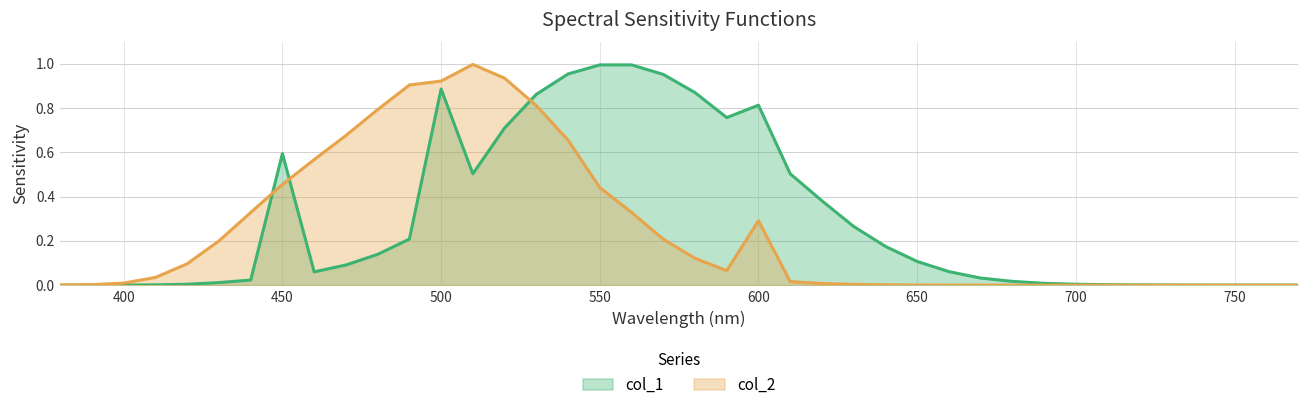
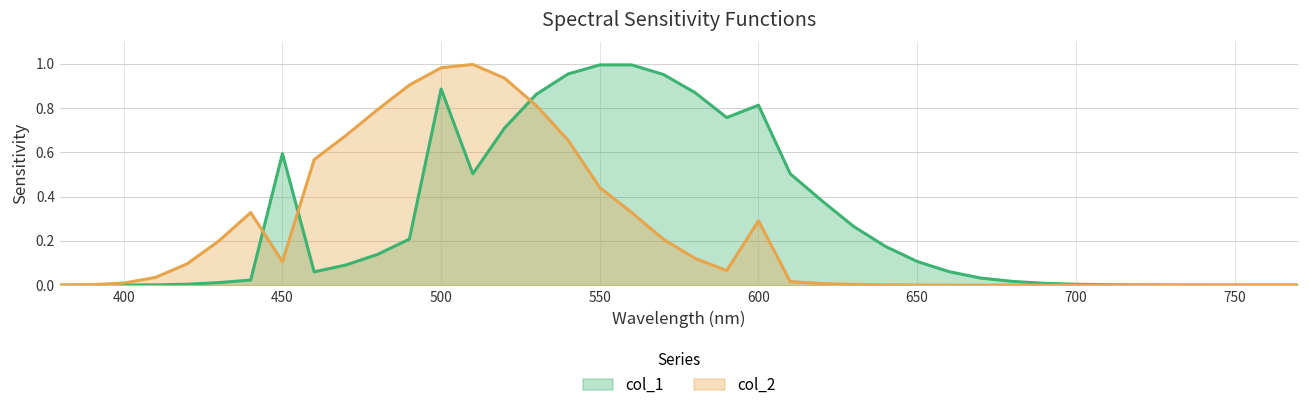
  {
    "col_1": {
      "450": 0.59,
      "500": 0.89,
      "550": 0.99,
      "600": 0.81,
      "650": 0.11
    },
    "col_2": {
-     "450": 0.46,
-     "500": 0.92,
+     "450": 0.11,
+     "500": 0.98,
      "550": 0.44,
      "600": 0.29,
      "650": 0.00
    }
  }
